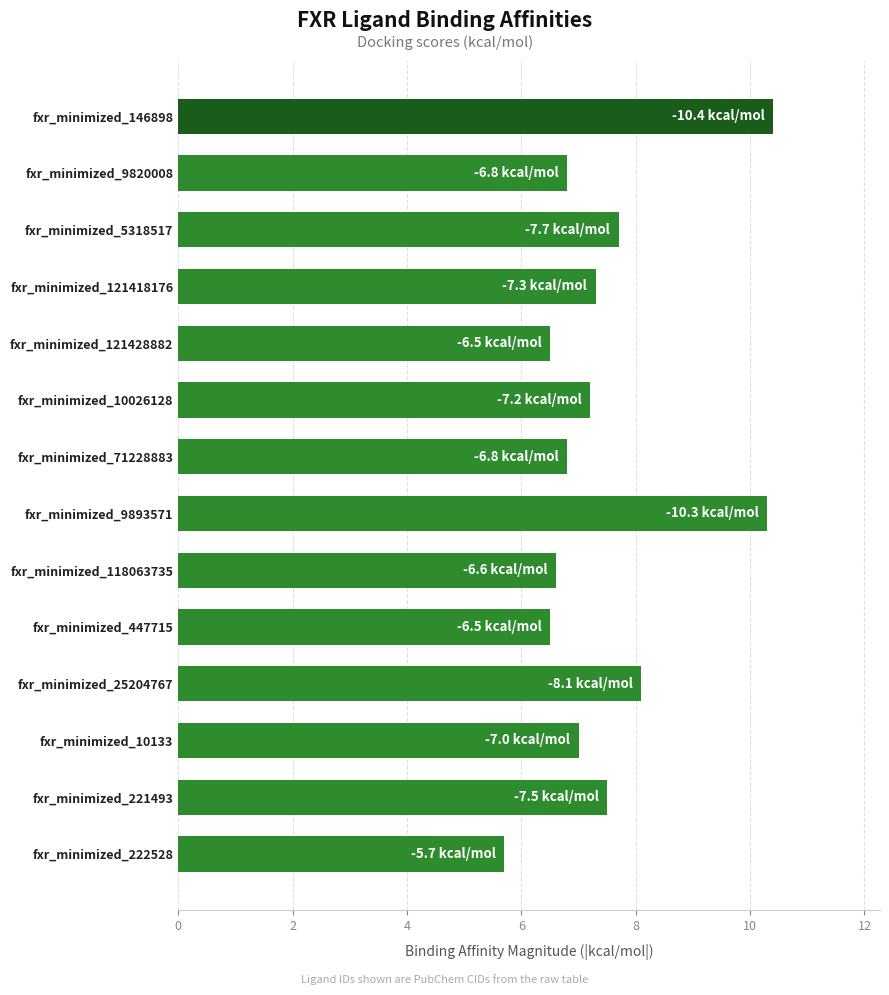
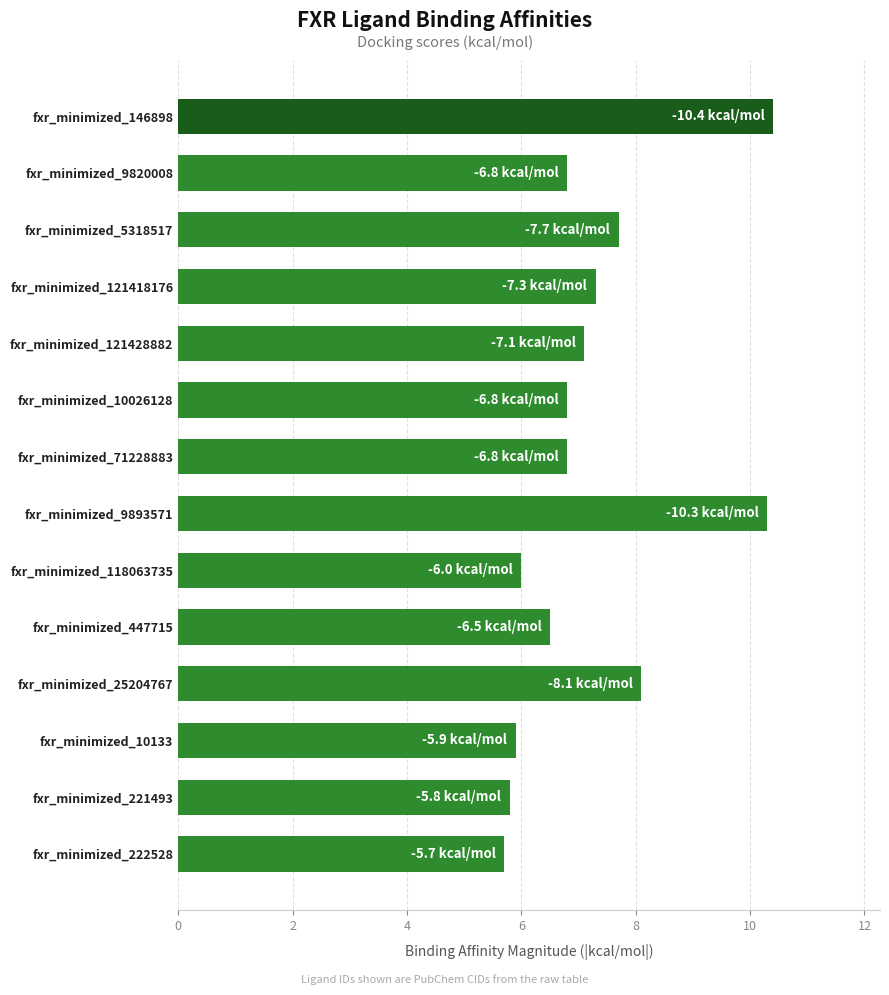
  {
-   "fxr_minimized_121428882": -6.5,
-   "fxr_minimized_10026128": -7.2,
-   "fxr_minimized_118063735": -6.6,
-   "fxr_minimized_10133": -7.0,
-   "fxr_minimized_221493": -7.5
+   "fxr_minimized_121428882": -7.1,
+   "fxr_minimized_10026128": -6.8,
+   "fxr_minimized_118063735": -6.0,
+   "fxr_minimized_10133": -5.9,
+   "fxr_minimized_221493": -5.8
  }
